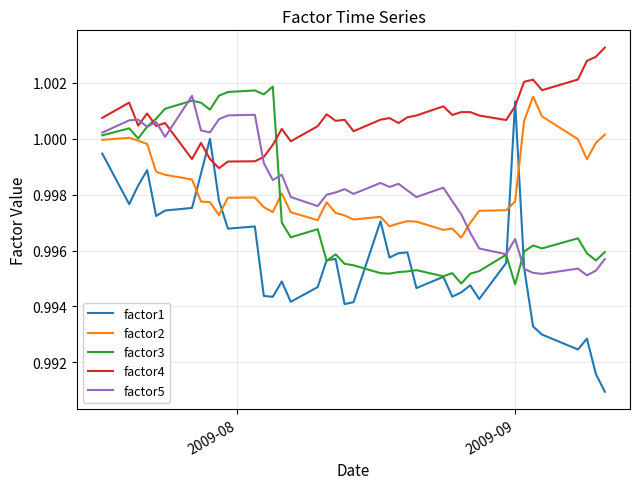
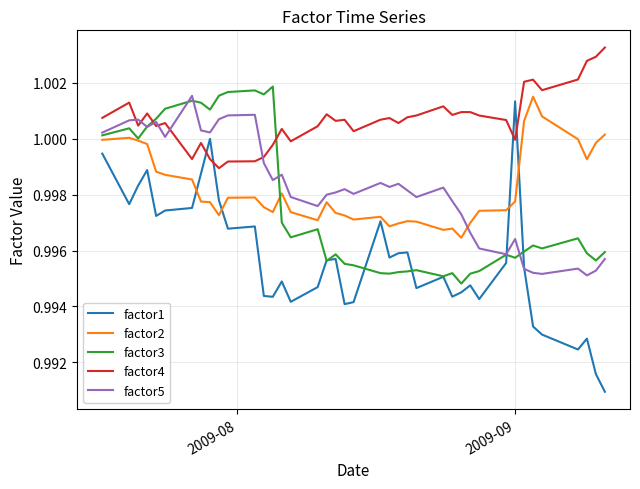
  {
    "factor1": {
      "2009-09": 1.0013
    },
    "factor2": {
      "2009-09": 0.9978
    },
    "factor3": {
-     "2009-09": 0.9948
+     "2009-09": 0.9957
    },
    "factor4": {
-     "2009-09": 1.0012
+     "2009-09": 1.0000
    },
    "factor5": {
      "2009-09": 0.9964
    }
  }
